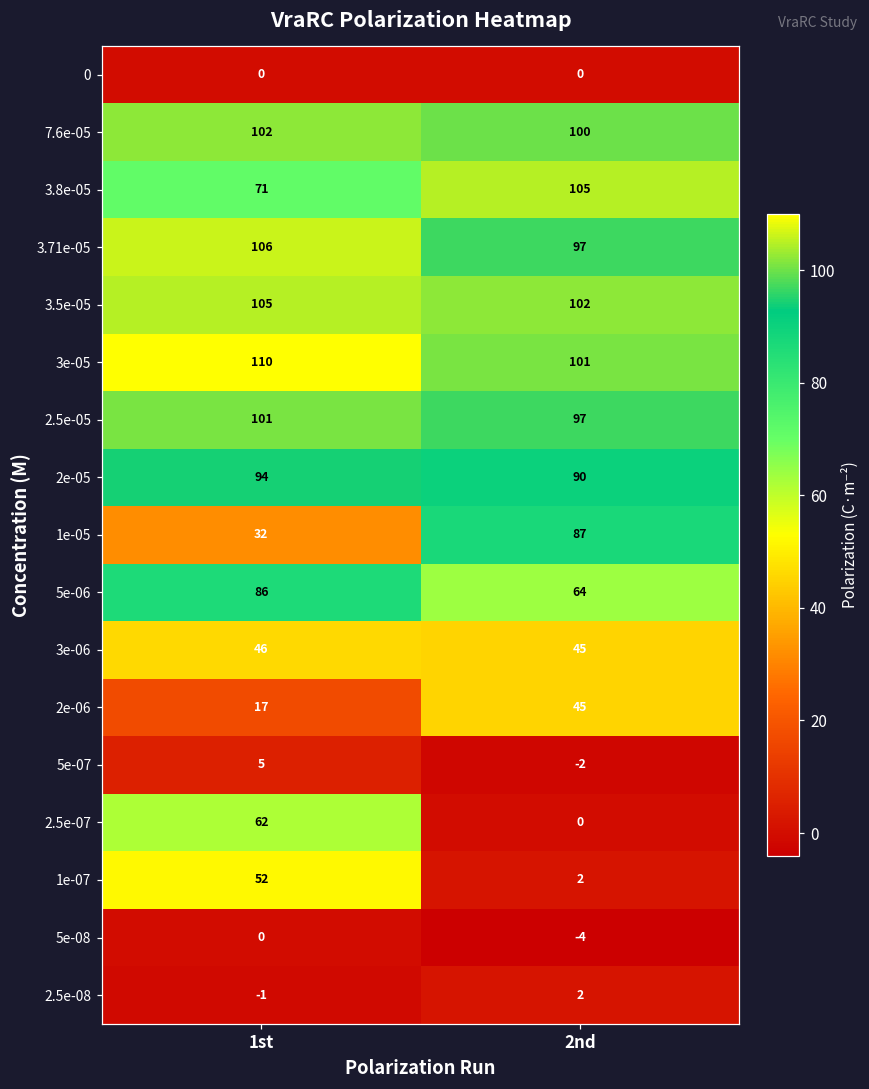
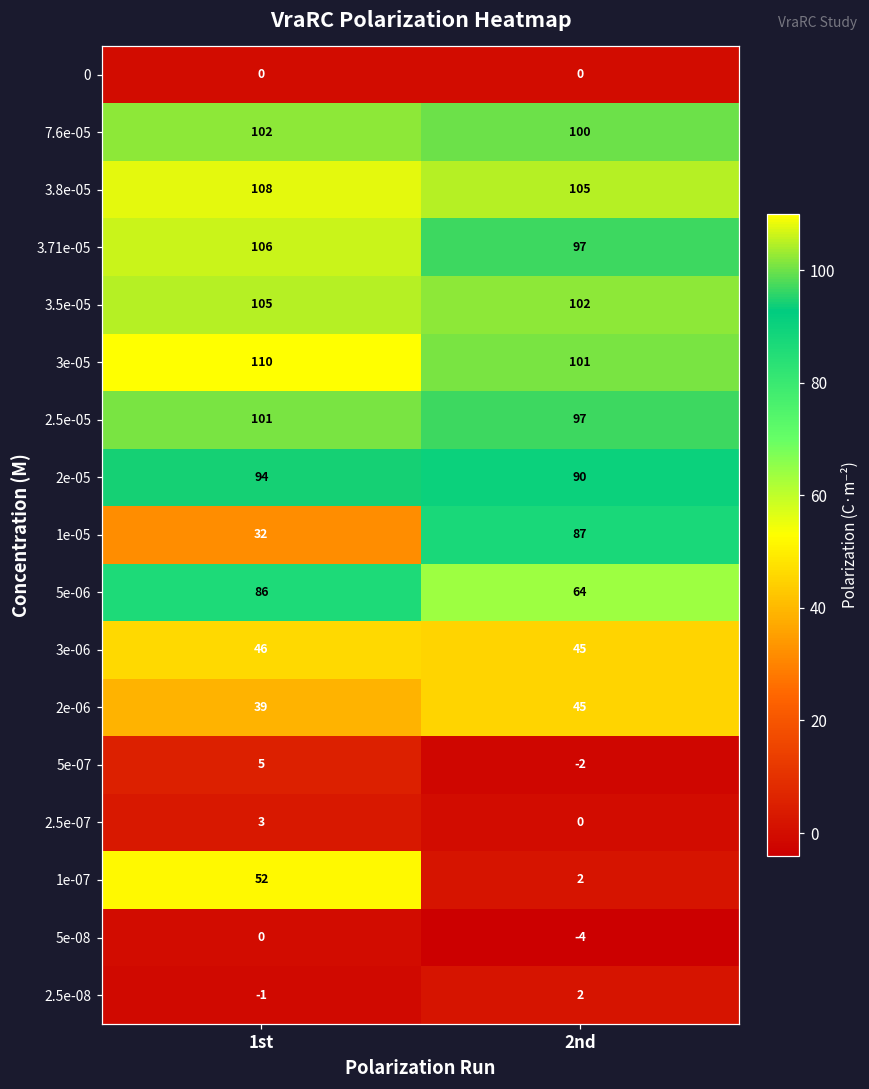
  {
    "0": {
      "1st": 0,
      "2nd": 0
    },
    "7.6e-05": {
      "1st": 102,
      "2nd": 100
    },
    "3.8e-05": {
-     "1st": 71,
+     "1st": 108,
      "2nd": 105
    },
    "3.71e-05": {
      "1st": 106,
      "2nd": 97
    },
    "3.5e-05": {
      "1st": 105,
      "2nd": 102
    },
    "3e-05": {
      "1st": 110,
      "2nd": 101
    },
    "2.5e-05": {
      "1st": 101,
      "2nd": 97
    },
    "2e-05": {
      "1st": 94,
      "2nd": 90
    },
    "1e-05": {
      "1st": 32,
      "2nd": 87
    },
    "5e-06": {
      "1st": 86,
      "2nd": 64
    },
    "3e-06": {
      "1st": 46,
      "2nd": 45
    },
    "2e-06": {
-     "1st": 17,
+     "1st": 39,
      "2nd": 45
    },
    "5e-07": {
      "1st": 5,
      "2nd": -2
    },
    "2.5e-07": {
-     "1st": 62,
+     "1st": 3,
      "2nd": 0
    },
    "1e-07": {
      "1st": 52,
      "2nd": 2
    },
    "5e-08": {
      "1st": 0,
      "2nd": -4
    },
    "2.5e-08": {
      "1st": -1,
      "2nd": 2
    }
  }
